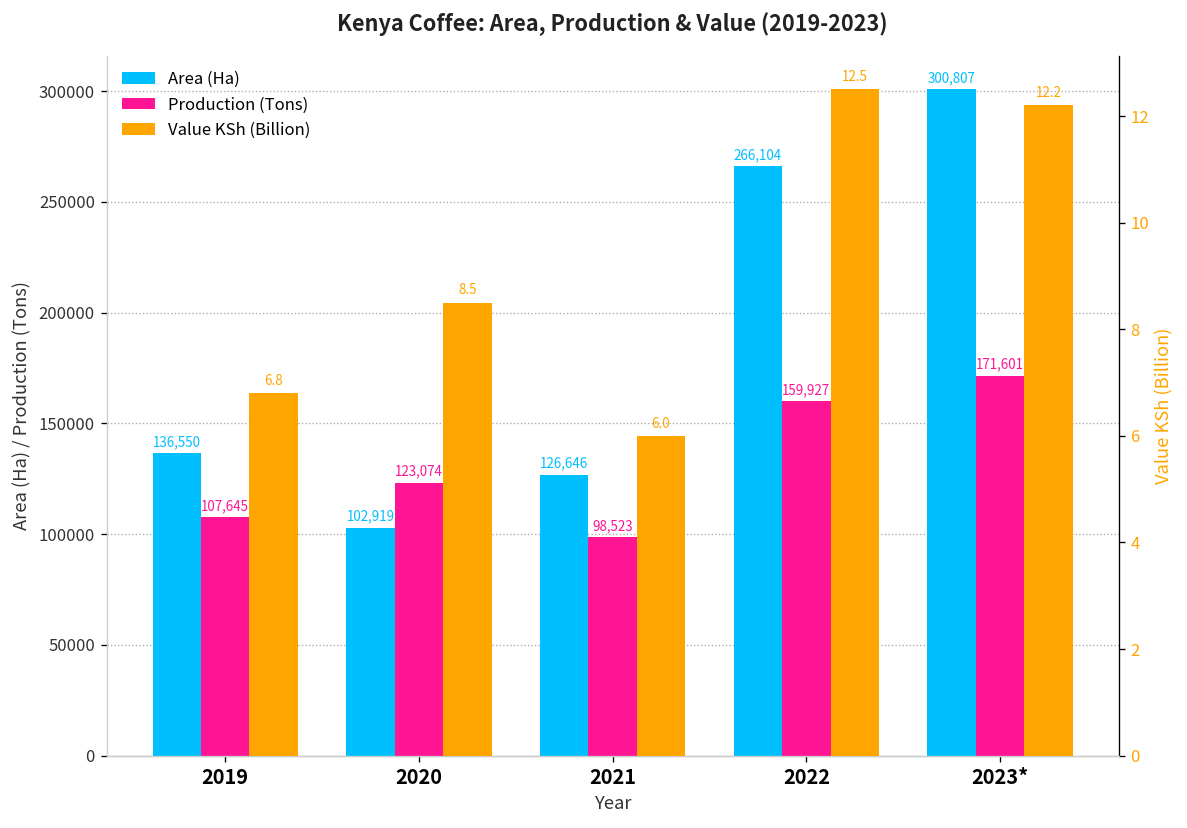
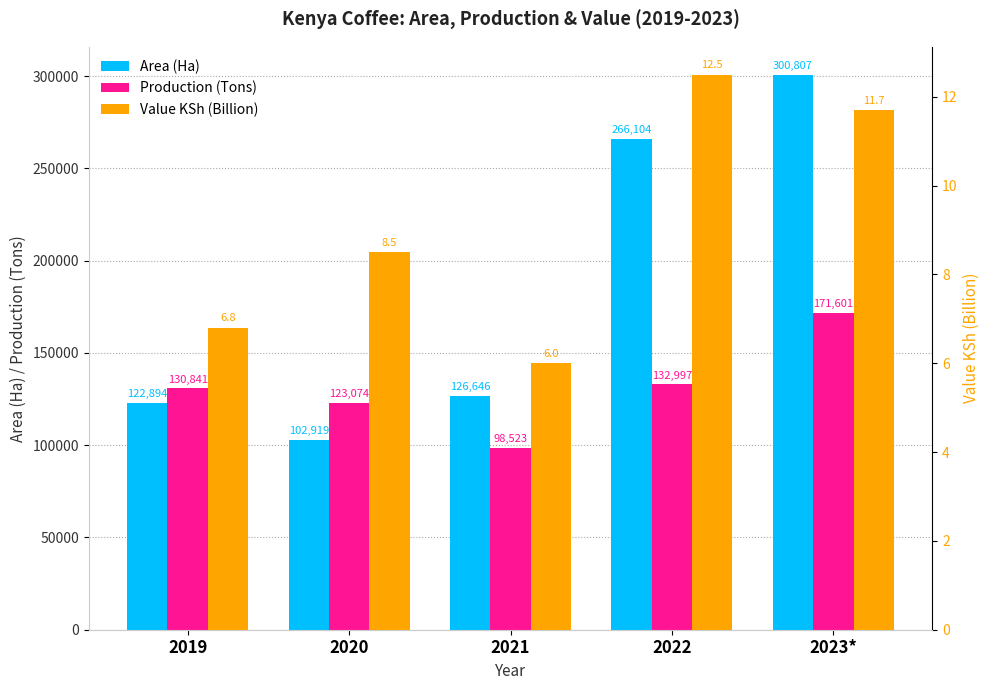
  {
    "Area (Ha)": {
-     "2019": "136,550",
+     "2019": "122,894",
      "2020": "102,919",
      "2021": "126,646",
      "2022": "266,104",
      "2023*": "300,807"
    },
    "Production (Tons)": {
-     "2019": "107,645",
+     "2019": "130,841",
      "2020": "123,074",
      "2021": "98,523",
-     "2022": "159,927",
+     "2022": "132,997",
      "2023*": "171,601"
    },
    "Value KSh (Billion)": {
      "2019": "6.8",
      "2020": "8.5",
      "2021": "6.0",
      "2022": "12.5",
-     "2023*": "12.2"
+     "2023*": "11.7"
    }
  }
